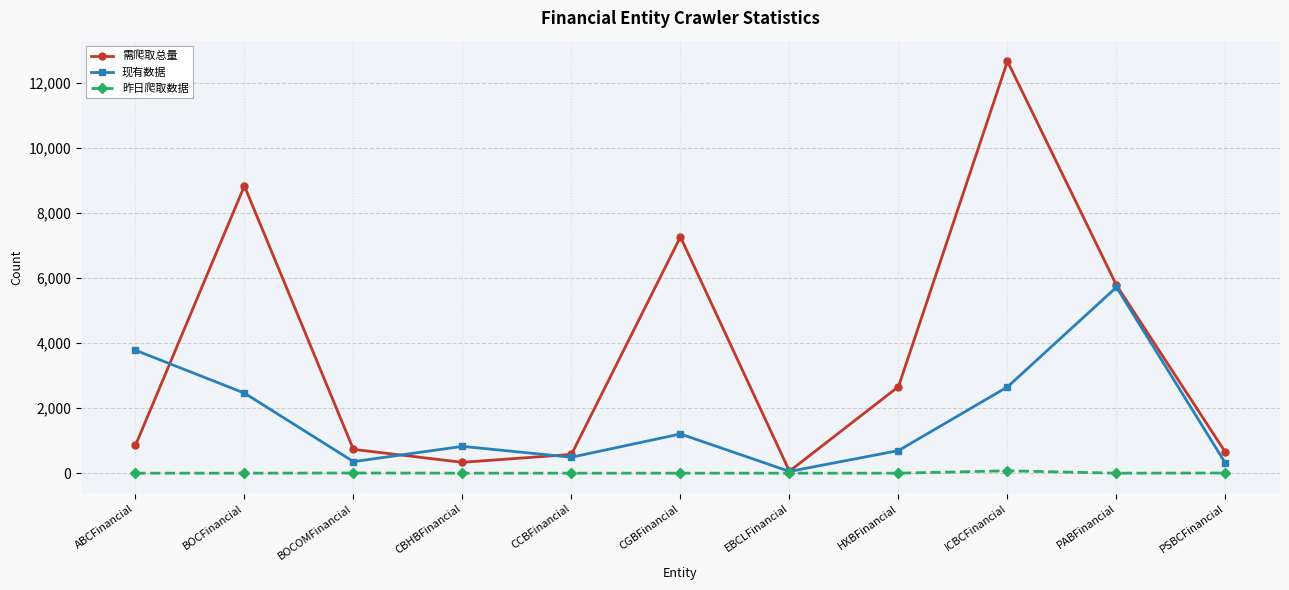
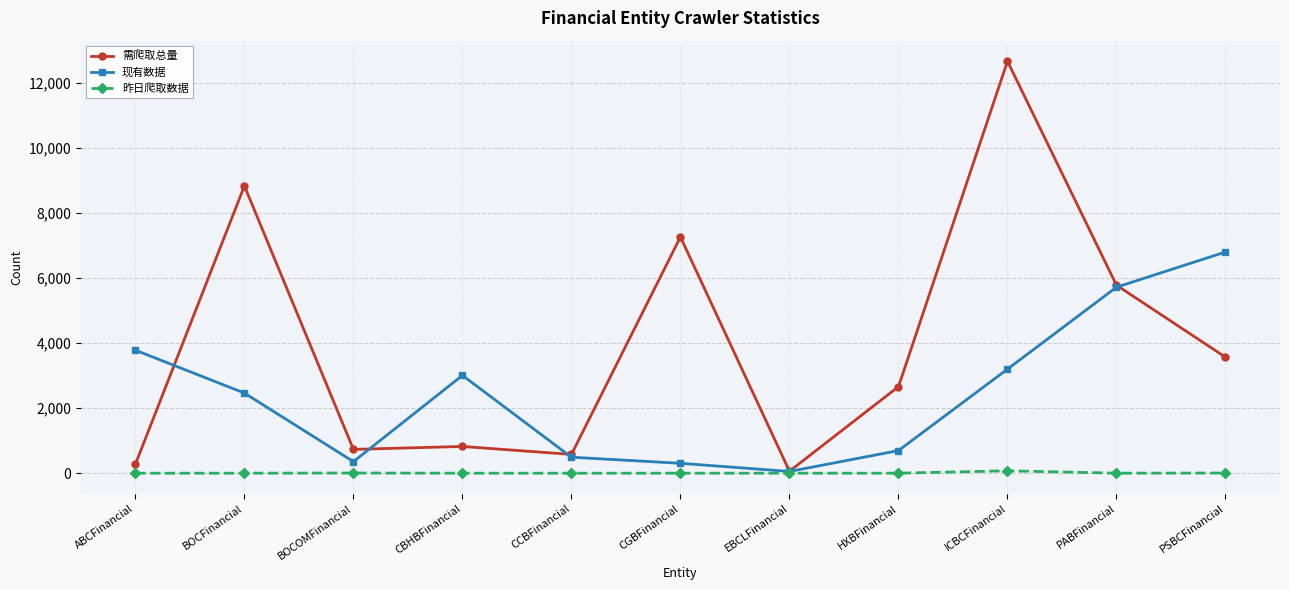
  {
    "需爬取总量": {
-     "ABCFinancial": "900",
+     "ABCFinancial": "300",
      "BOCFinancial": "8,800",
      "BOCOMFinancial": "700",
-     "CBHBFinancial": "300",
+     "CBHBFinancial": "800",
      "CCBFinancial": "600",
      "CGBFinancial": "7,300",
      "HXBFinancial": "2,700",
      "ICBCFinancial": "12,700",
-     "PSBCFinancial": "600"
+     "PSBCFinancial": "3,600"
    },
    "现有数据": {
      "ABCFinancial": "3,800",
      "BOCFinancial": "2,500",
      "BOCOMFinancial": "400",
-     "CBHBFinancial": "800",
+     "CBHBFinancial": "3,000",
      "CCBFinancial": "500",
-     "CGBFinancial": "1,200",
+     "CGBFinancial": "300",
      "HXBFinancial": "700",
-     "ICBCFinancial": "2,700",
-     "PSBCFinancial": "300"
+     "ICBCFinancial": "3,200",
+     "PSBCFinancial": "6,800"
    },
    "昨日爬取数据": {
      "ABCFinancial": "0",
      "BOCFinancial": "0",
      "BOCOMFinancial": "0",
      "CBHBFinancial": "0",
      "CCBFinancial": "0",
      "CGBFinancial": "0",
      "HXBFinancial": "0",
      "ICBCFinancial": "100",
      "PABFinancial": "0",
      "PSBCFinancial": "0"
    }
  }
